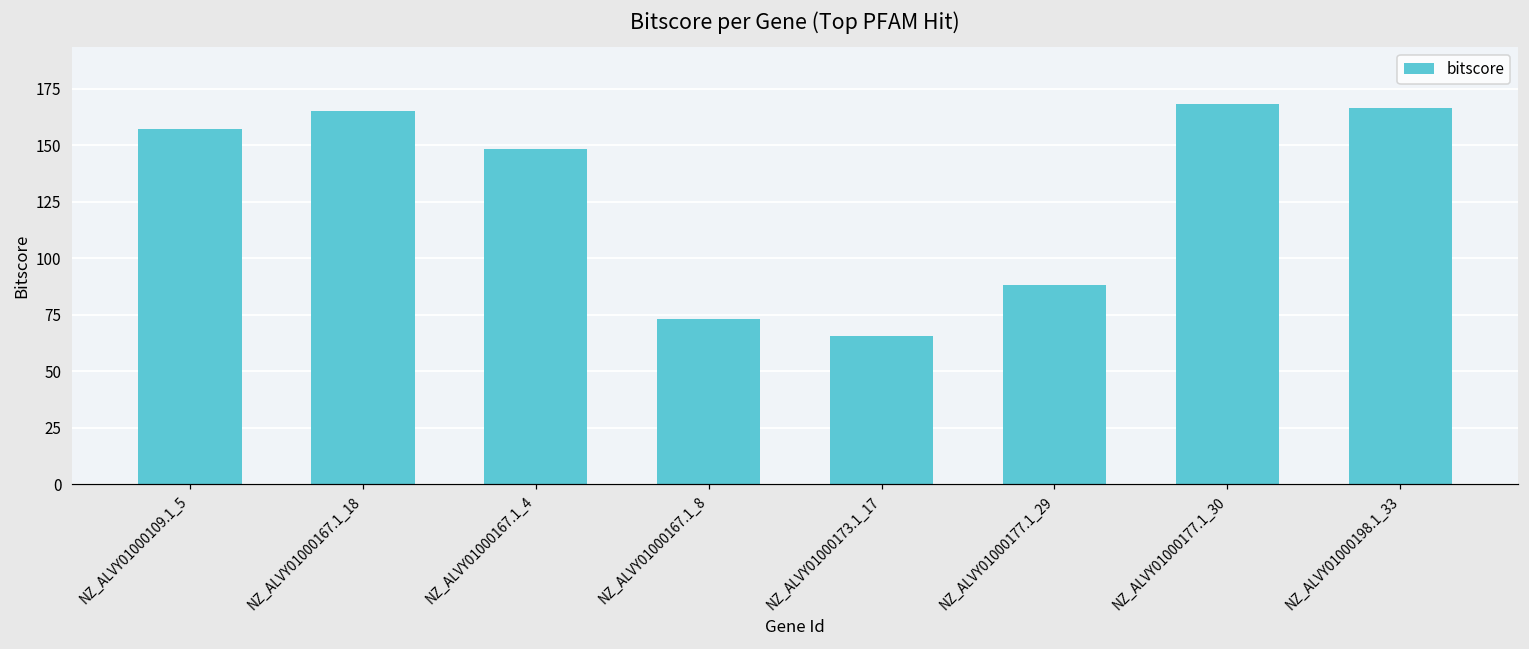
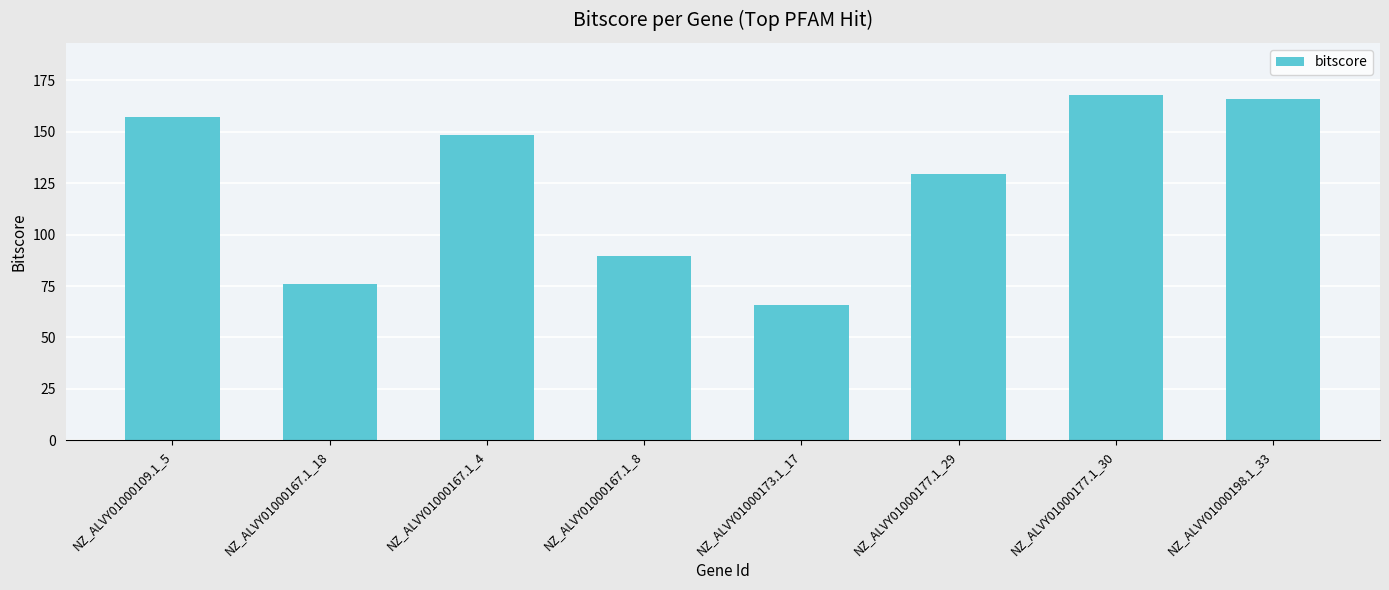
  {
    "NZ_ALVY01000109.1_5": 157,
-   "NZ_ALVY01000167.1_18": 165,
+   "NZ_ALVY01000167.1_18": 76,
    "NZ_ALVY01000167.1_4": 148,
-   "NZ_ALVY01000167.1_8": 73,
+   "NZ_ALVY01000167.1_8": 89,
    "NZ_ALVY01000173.1_17": 66,
-   "NZ_ALVY01000177.1_29": 88,
+   "NZ_ALVY01000177.1_29": 130,
    "NZ_ALVY01000177.1_30": 168,
    "NZ_ALVY01000198.1_33": 166
  }
